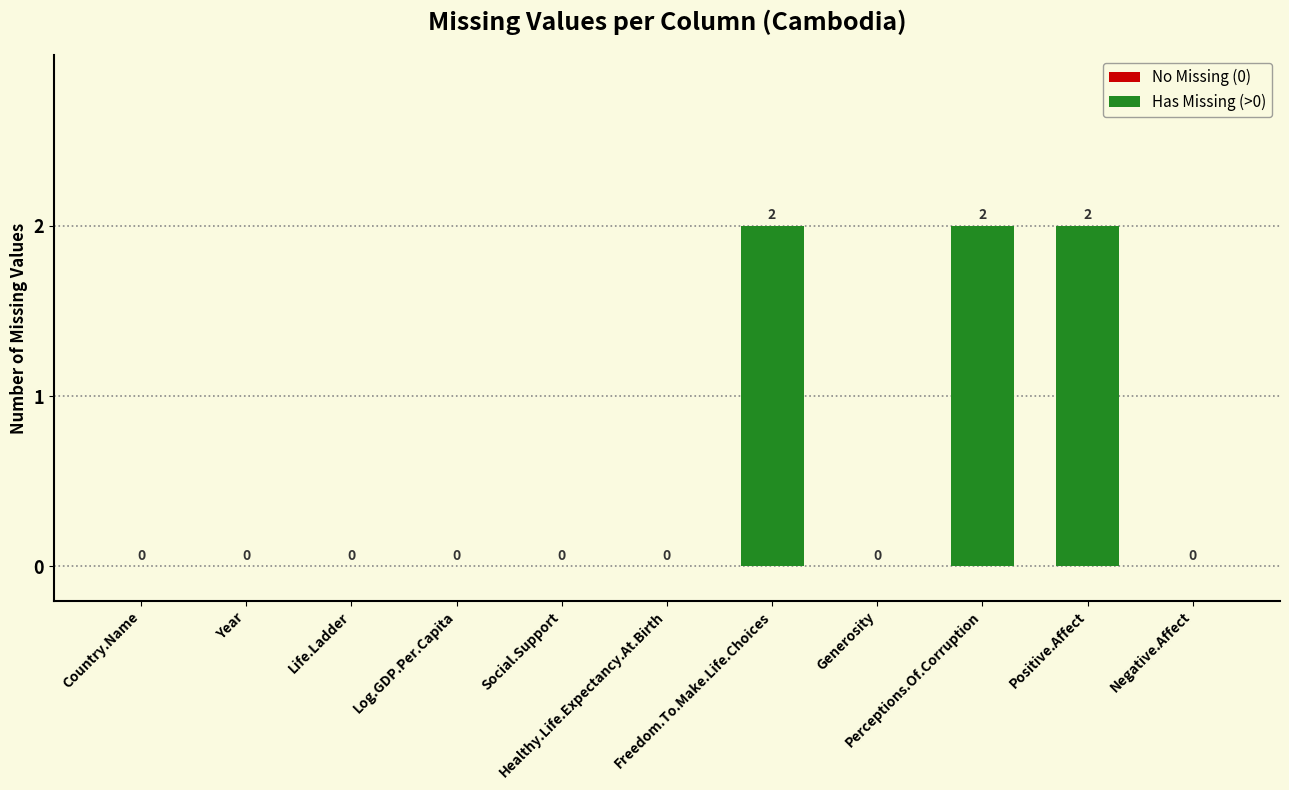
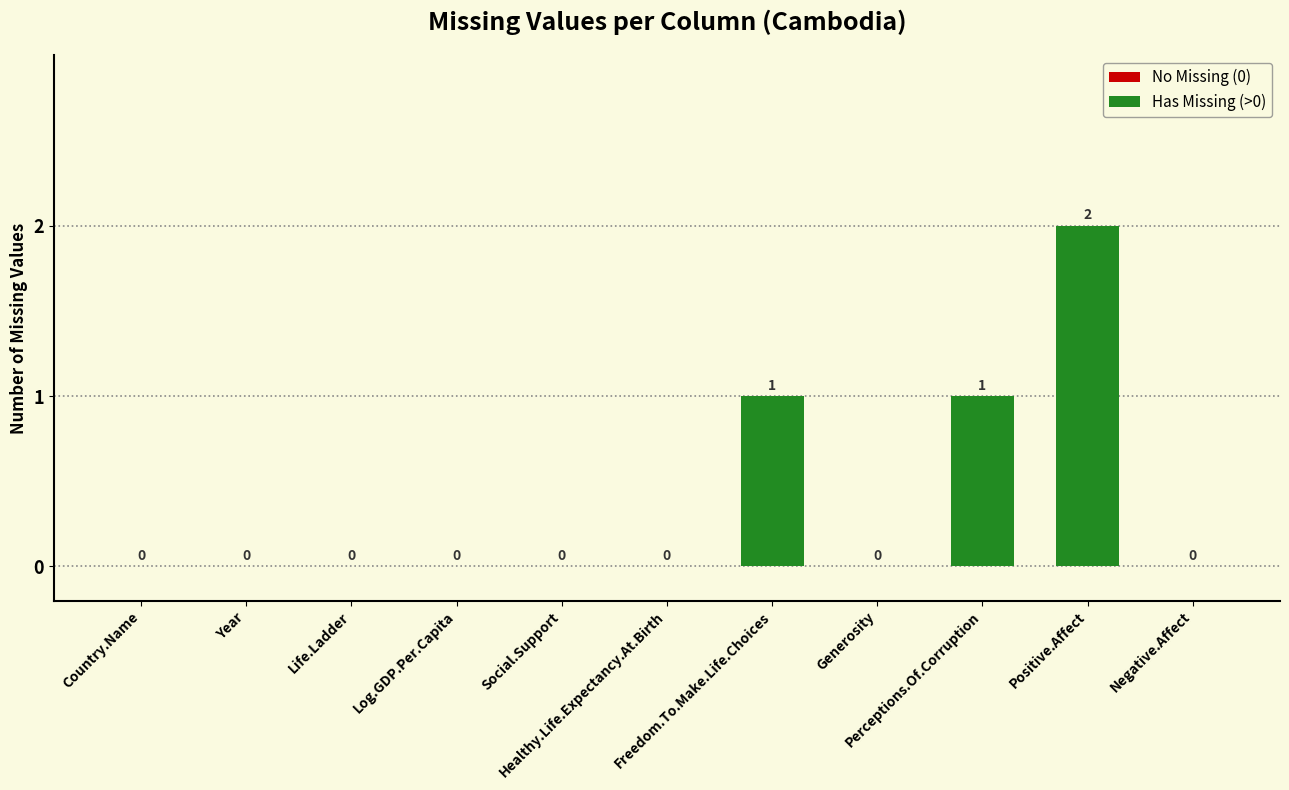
  {
    "Country.Name": 0,
    "Year": 0,
    "Life.Ladder": 0,
    "Log.GDP.Per.Capita": 0,
    "Social.Support": 0,
    "Healthy.Life.Expectancy.At.Birth": 0,
-   "Freedom.To.Make.Life.Choices": 2,
+   "Freedom.To.Make.Life.Choices": 1,
    "Generosity": 0,
-   "Perceptions.Of.Corruption": 2,
+   "Perceptions.Of.Corruption": 1,
    "Positive.Affect": 2,
    "Negative.Affect": 0
  }
